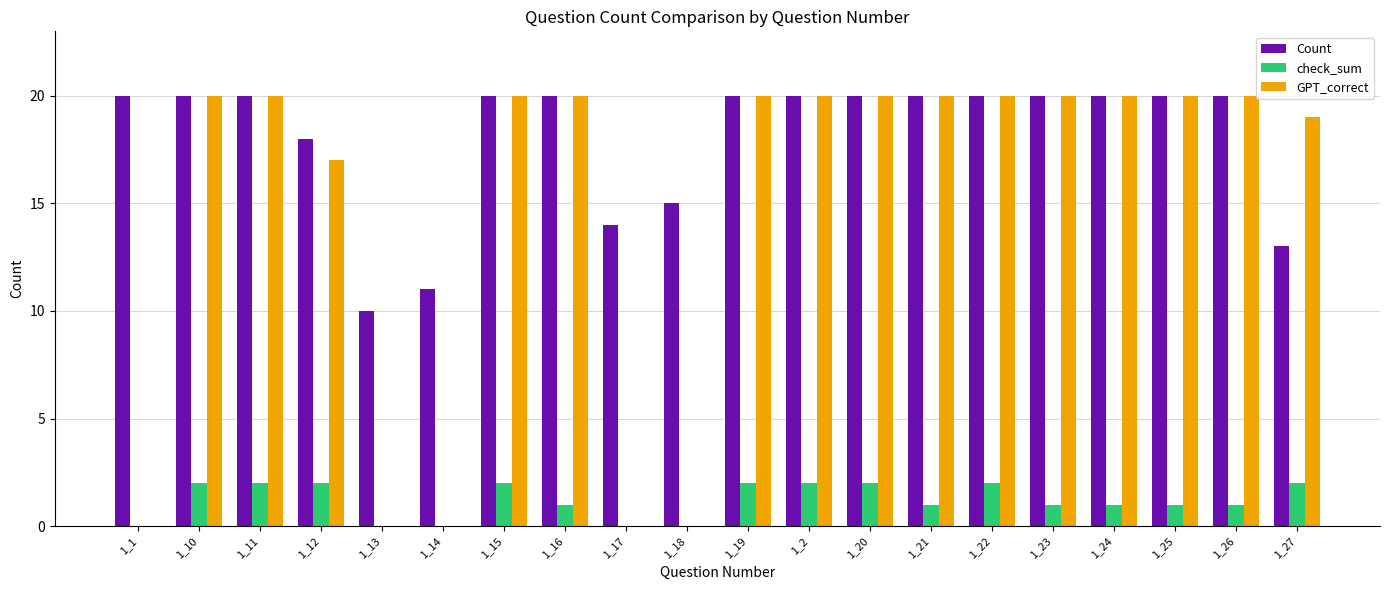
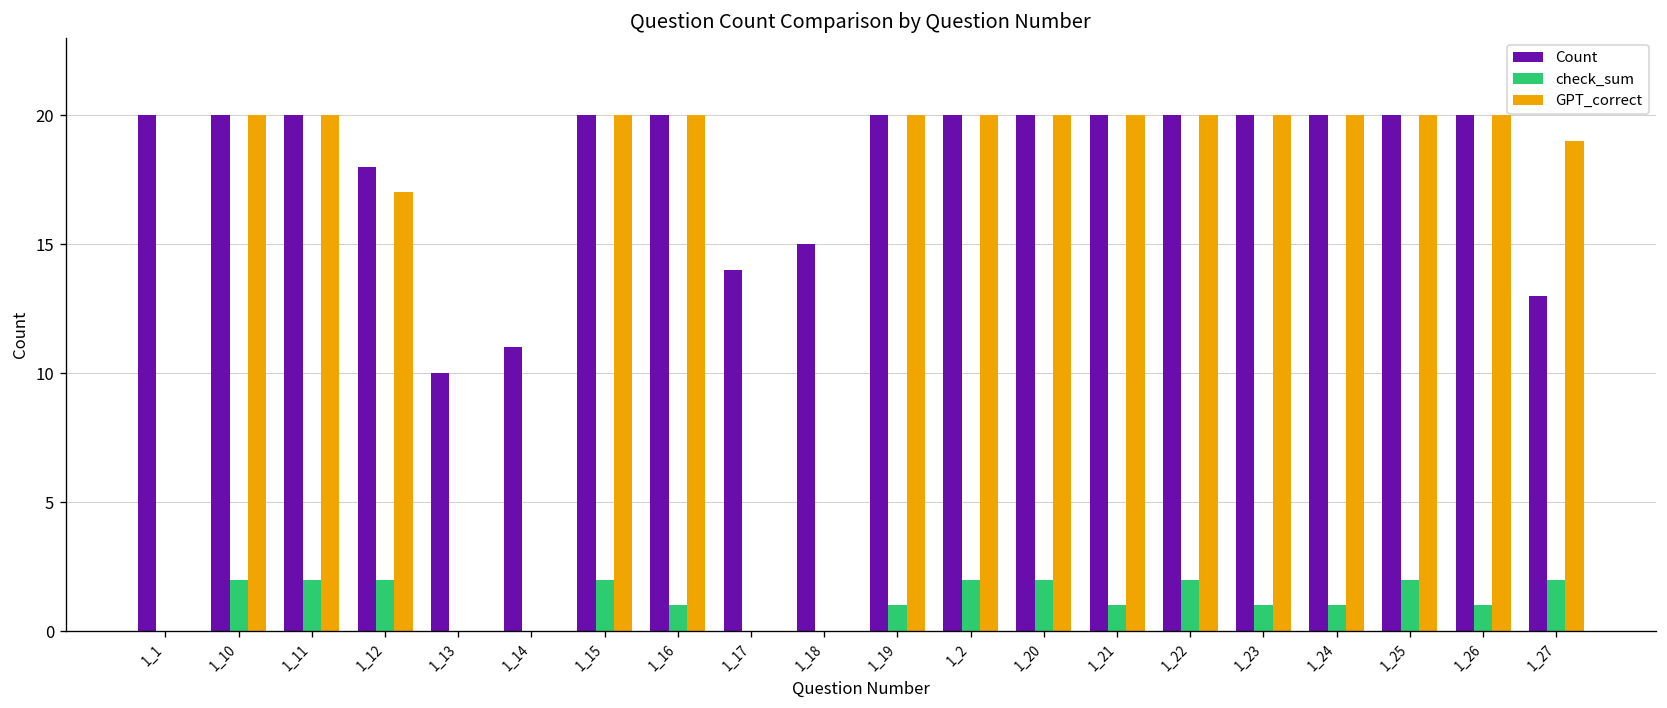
  {
    "Count": {
      "1_1": 20,
      "1_10": 20,
      "1_11": 20,
      "1_12": 18,
      "1_13": 10,
      "1_14": 11,
      "1_15": 20,
      "1_16": 20,
      "1_17": 14,
      "1_18": 15,
      "1_19": 20,
      "1_2": 20,
      "1_20": 20,
      "1_21": 20,
      "1_22": 20,
      "1_23": 20,
      "1_24": 20,
      "1_25": 20,
      "1_26": 20,
      "1_27": 13
    },
    "check_sum": {
      "1_1": 0,
      "1_10": 2,
      "1_11": 2,
      "1_12": 2,
      "1_13": 0,
      "1_14": 0,
      "1_15": 2,
      "1_16": 1,
      "1_17": 0,
      "1_18": 0,
-     "1_19": 2,
+     "1_19": 1,
      "1_2": 2,
      "1_20": 2,
      "1_21": 1,
      "1_22": 2,
      "1_23": 1,
      "1_24": 1,
-     "1_25": 1,
+     "1_25": 2,
      "1_26": 1,
      "1_27": 2
    },
    "GPT_correct": {
      "1_1": 0,
      "1_10": 20,
      "1_11": 20,
      "1_12": 17,
      "1_13": 0,
      "1_14": 0,
      "1_15": 20,
      "1_16": 20,
      "1_17": 0,
      "1_18": 0,
      "1_19": 20,
      "1_2": 20,
      "1_20": 20,
      "1_21": 20,
      "1_22": 20,
      "1_23": 20,
      "1_24": 20,
      "1_25": 20,
      "1_26": 20,
      "1_27": 19
    }
  }
